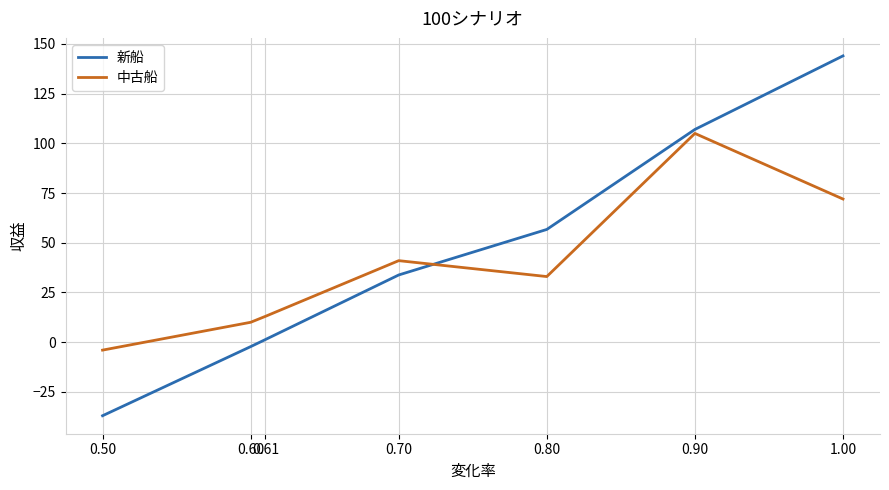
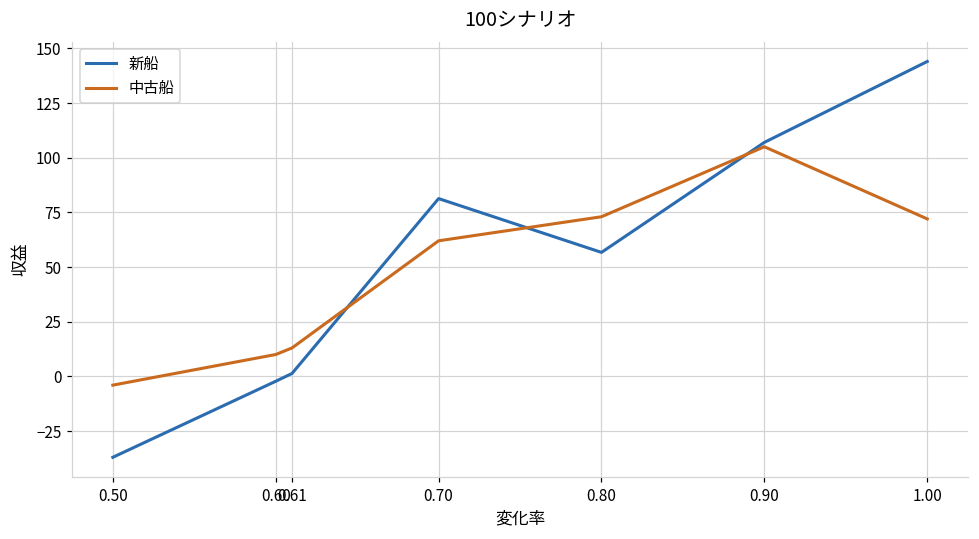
  {
    "新船": {
      "0.50": -37,
-     "0.70": 34,
+     "0.70": 81,
      "0.80": 57,
      "0.90": 107,
      "1.00": 144
    },
    "中古船": {
      "0.50": -4,
-     "0.70": 41,
-     "0.80": 33,
+     "0.70": 62,
+     "0.80": 73,
      "0.90": 105,
      "1.00": 72
    }
  }
